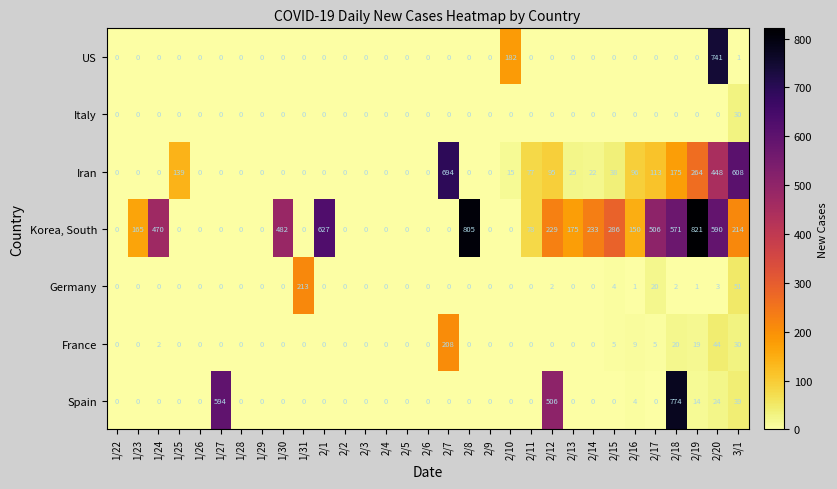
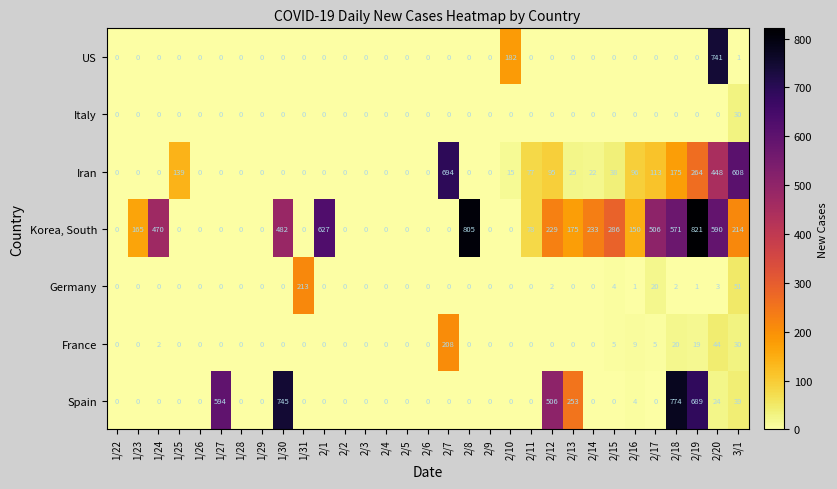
  {
    "Spain": {
      "1/22": 0,
      "1/23": 0,
      "1/24": 0,
      "1/25": 0,
      "1/26": 0,
      "1/27": 594,
      "1/28": 0,
      "1/29": 0,
-     "1/30": 0,
+     "1/30": 745,
      "1/31": 0,
      "2/1": 0,
      "2/2": 0,
      "2/3": 0,
      "2/4": 0,
      "2/5": 0,
      "2/6": 0,
      "2/7": 0,
      "2/8": 0,
      "2/9": 0,
      "2/10": 0,
      "2/11": 0,
      "2/12": 506,
-     "2/13": 0,
+     "2/13": 253,
      "2/14": 0,
      "2/15": 0,
      "2/16": 4,
      "2/17": 0,
      "2/18": 774,
-     "2/19": 14,
+     "2/19": 689,
      "2/20": 24,
      "3/1": 39
    }
  }
